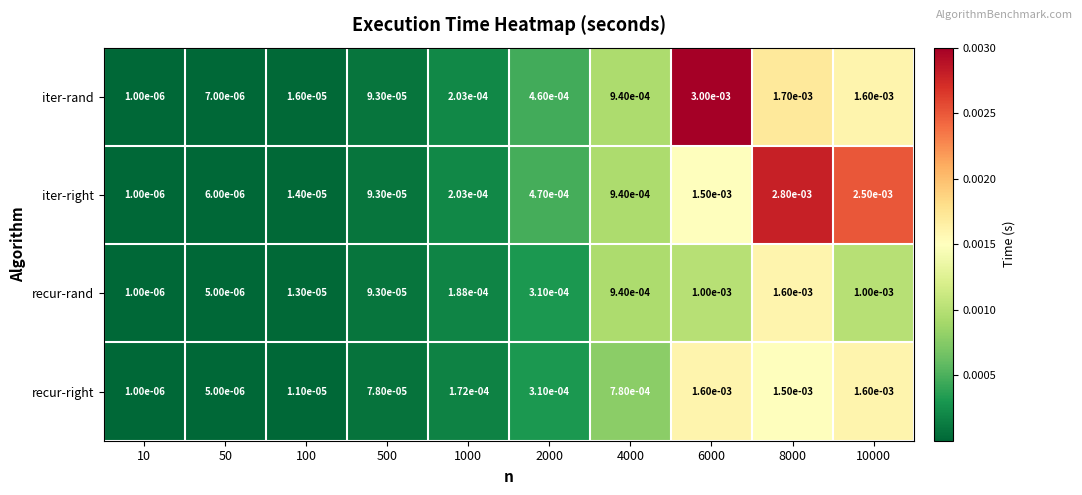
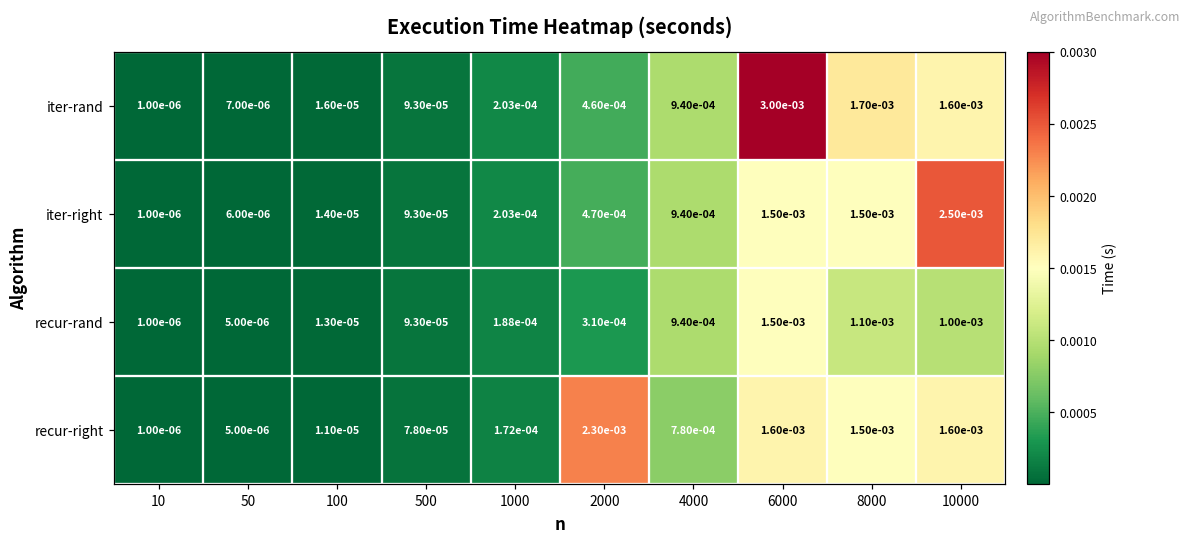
  {
    "iter-rand": {
      "10": "1.00e-06",
      "50": "7.00e-06",
      "100": "1.60e-05",
      "500": "9.30e-05",
      "1000": "2.03e-04",
      "2000": "4.60e-04",
      "4000": "9.40e-04",
      "6000": "3.00e-03",
      "8000": "1.70e-03",
      "10000": "1.60e-03"
    },
    "iter-right": {
      "10": "1.00e-06",
      "50": "6.00e-06",
      "100": "1.40e-05",
      "500": "9.30e-05",
      "1000": "2.03e-04",
      "2000": "4.70e-04",
      "4000": "9.40e-04",
      "6000": "1.50e-03",
-     "8000": "2.80e-03",
+     "8000": "1.50e-03",
      "10000": "2.50e-03"
    },
    "recur-rand": {
      "10": "1.00e-06",
      "50": "5.00e-06",
      "100": "1.30e-05",
      "500": "9.30e-05",
      "1000": "1.88e-04",
      "2000": "3.10e-04",
      "4000": "9.40e-04",
-     "6000": "1.00e-03",
-     "8000": "1.60e-03",
+     "6000": "1.50e-03",
+     "8000": "1.10e-03",
      "10000": "1.00e-03"
    },
    "recur-right": {
      "10": "1.00e-06",
      "50": "5.00e-06",
      "100": "1.10e-05",
      "500": "7.80e-05",
      "1000": "1.72e-04",
-     "2000": "3.10e-04",
+     "2000": "2.30e-03",
      "4000": "7.80e-04",
      "6000": "1.60e-03",
      "8000": "1.50e-03",
      "10000": "1.60e-03"
    }
  }
